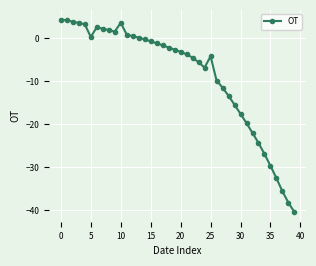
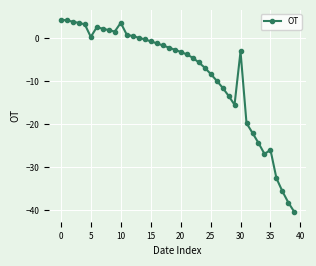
  {
    "0": 4,
    "5": 0,
    "10": 4,
    "15": -1,
    "20": -3,
-   "25": -4,
-   "30": -18,
-   "35": -30
+   "25": -8,
+   "30": -3,
+   "35": -26
  }
